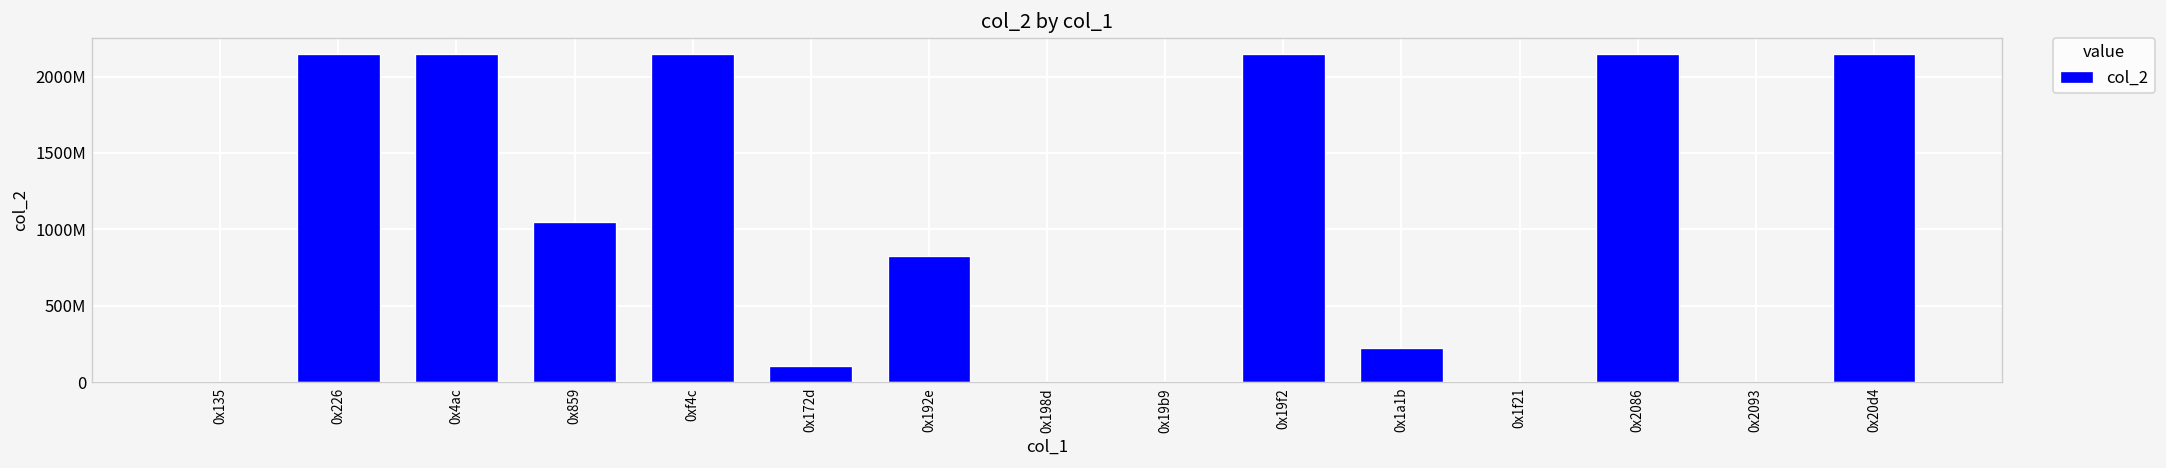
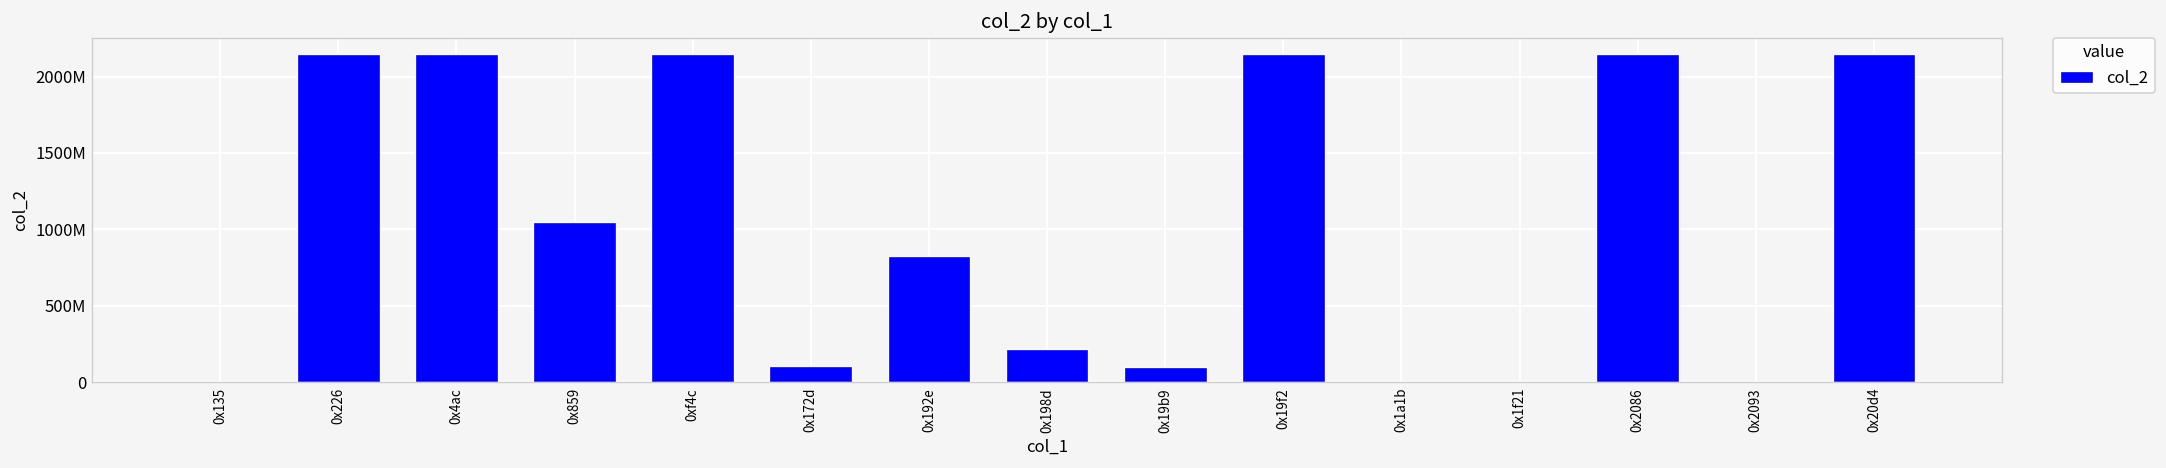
  {
    "0x226": 2150000000,
    "0x4ac": 2150000000,
    "0x859": 1050000000,
    "0xf4c": 2150000000,
    "0x172d": 110000000,
    "0x192e": 830000000,
-   "0x198d": 0,
-   "0x19b9": 0,
+   "0x198d": 220000000,
+   "0x19b9": 100000000,
    "0x19f2": 2150000000,
-   "0x1a1b": 220000000,
+   "0x1a1b": 0,
    "0x2086": 2150000000,
    "0x20d4": 2150000000
  }
